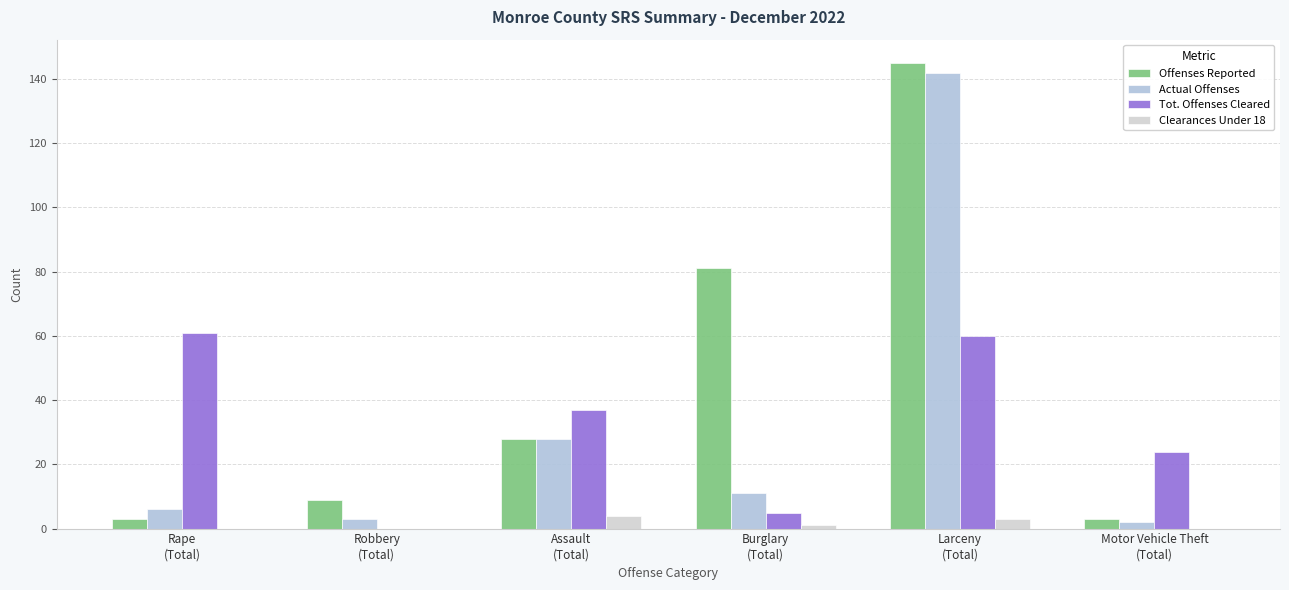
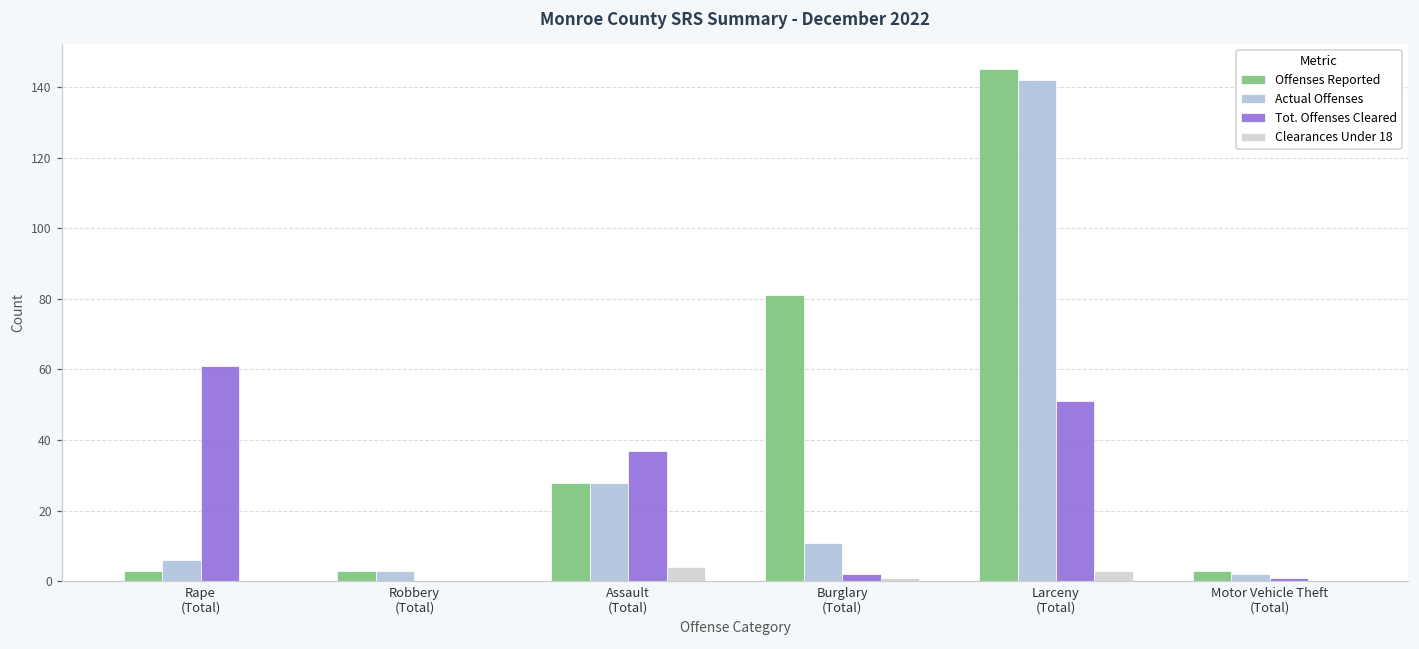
  {
    "Offenses Reported": {
      "Rape (Total)": 3,
-     "Robbery (Total)": 9,
+     "Robbery (Total)": 3,
      "Assault (Total)": 28,
      "Burglary (Total)": 81,
      "Larceny (Total)": 145,
      "Motor Vehicle Theft (Total)": 3
    },
    "Tot. Offenses Cleared": {
      "Rape (Total)": 61,
      "Robbery (Total)": 0,
      "Assault (Total)": 37,
-     "Burglary (Total)": 5,
-     "Larceny (Total)": 60,
-     "Motor Vehicle Theft (Total)": 24
+     "Burglary (Total)": 2,
+     "Larceny (Total)": 51,
+     "Motor Vehicle Theft (Total)": 1
    }
  }
